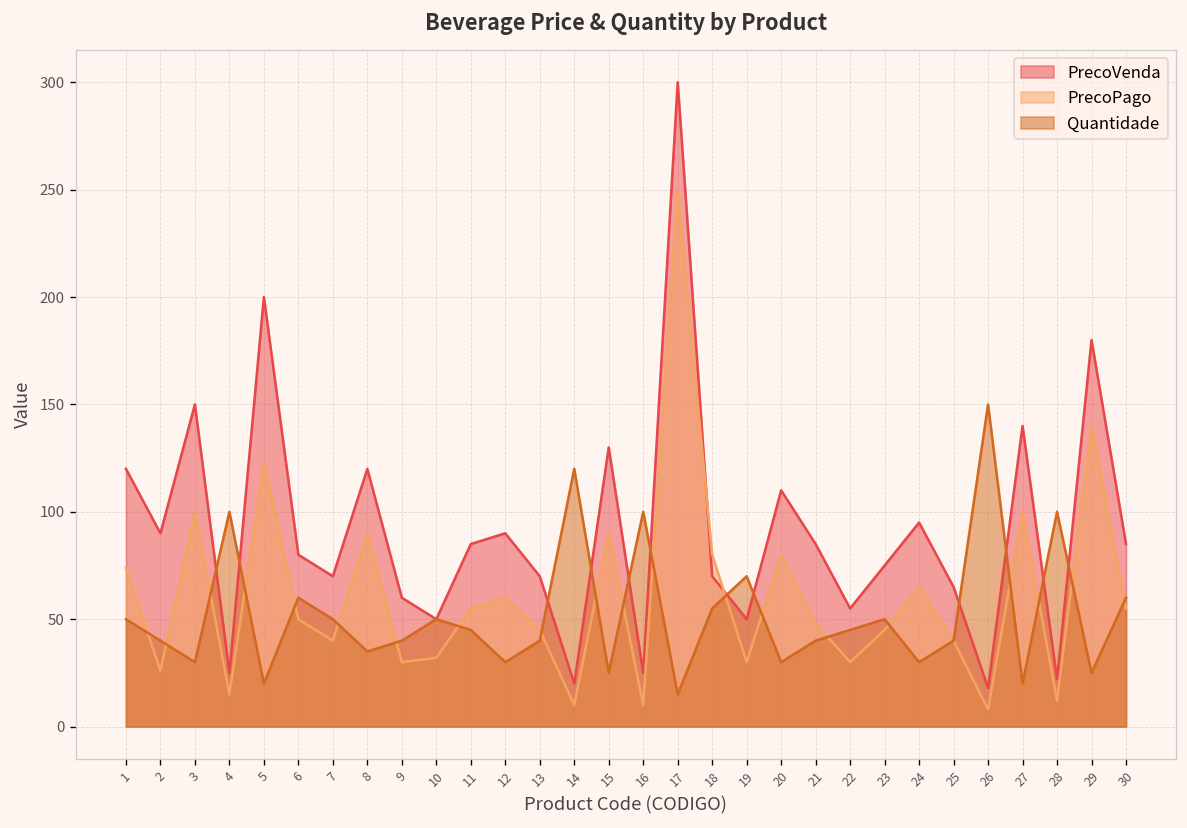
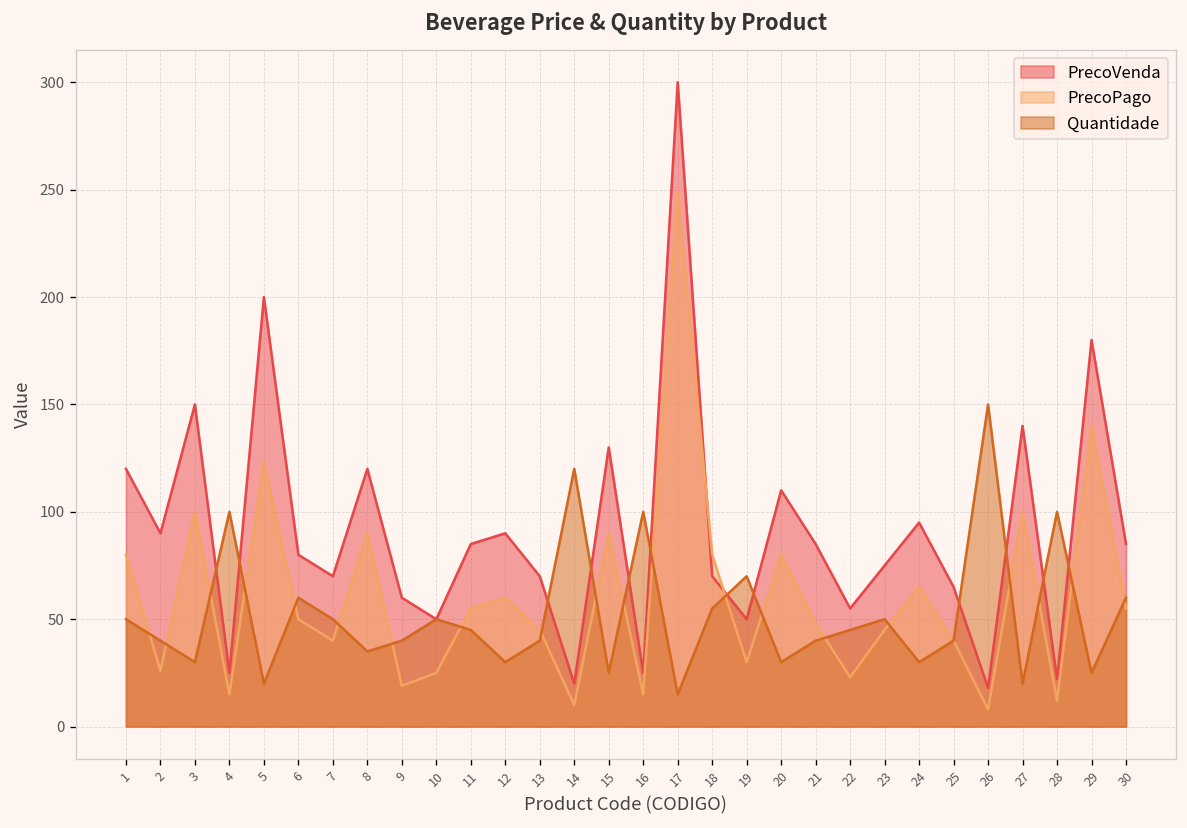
  {
    "PrecoPago": {
-     "1": 74,
+     "1": 80,
      "2": 26,
      "3": 100,
      "4": 15,
      "5": 123,
      "6": 50,
      "7": 40,
      "8": 90,
-     "9": 30,
-     "10": 32,
+     "9": 19,
+     "10": 25,
      "11": 55,
      "12": 60,
      "13": 45,
      "14": 10,
      "15": 90,
-     "16": 10,
+     "16": 15,
      "17": 249,
      "18": 80,
      "19": 30,
      "20": 80,
      "21": 48,
-     "22": 30,
+     "22": 23,
      "23": 45,
      "24": 65,
      "26": 8,
      "27": 100,
      "28": 12,
      "29": 140,
      "30": 55
    }
  }
